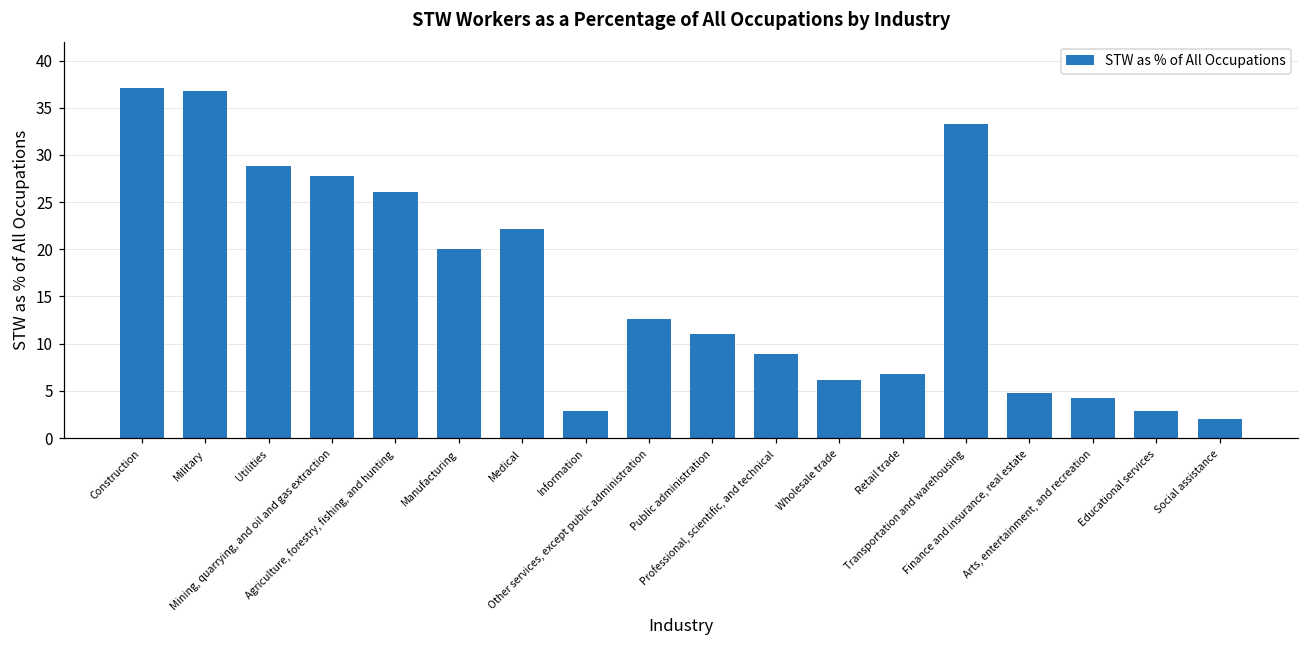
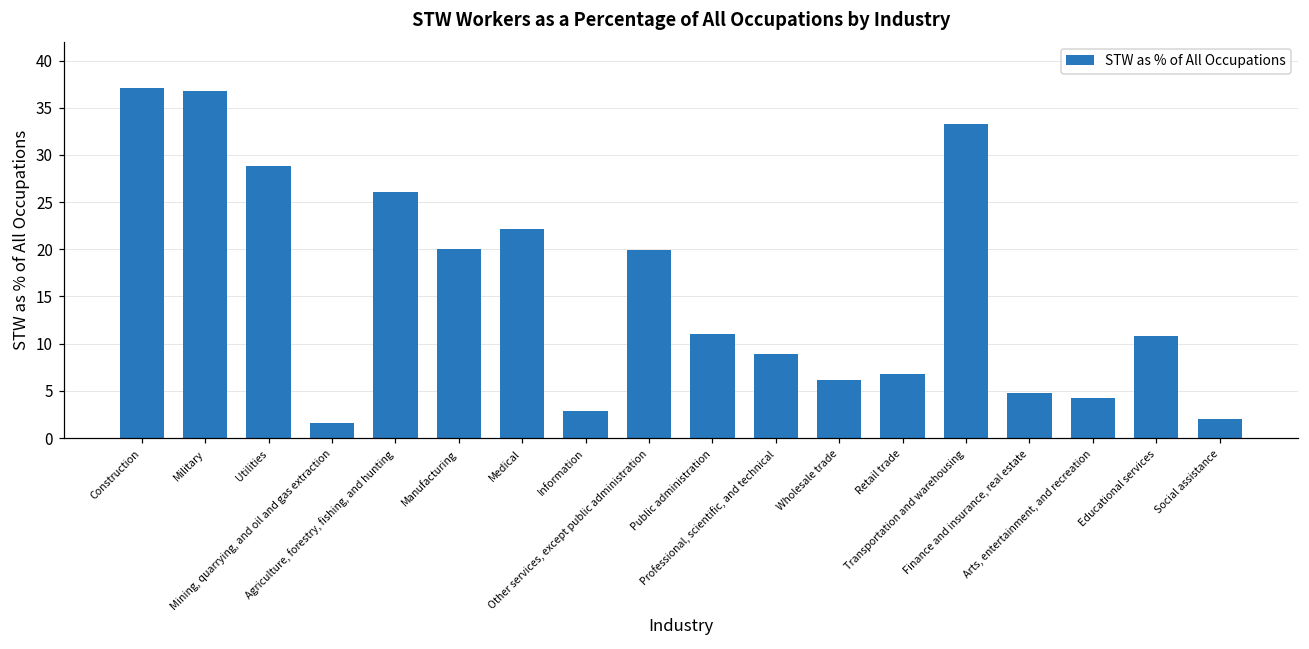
  {
    "Construction": 37,
    "Military": 37,
    "Utilities": 29,
-   "Mining, quarrying, and oil and gas extraction": 28,
+   "Mining, quarrying, and oil and gas extraction": 2,
    "Agriculture, forestry, fishing, and hunting": 26,
    "Manufacturing": 20,
    "Medical": 22,
    "Information": 3,
-   "Other services, except public administration": 13,
+   "Other services, except public administration": 20,
    "Public administration": 11,
    "Professional, scientific, and technical": 9,
    "Wholesale trade": 6,
    "Retail trade": 7,
    "Transportation and warehousing": 33,
    "Finance and insurance, real estate": 5,
    "Arts, entertainment, and recreation": 4,
-   "Educational services": 3,
+   "Educational services": 11,
    "Social assistance": 2
  }
